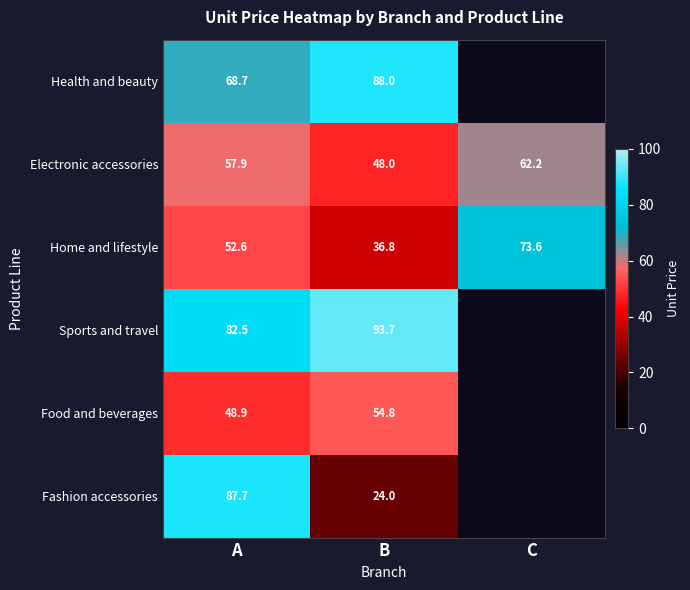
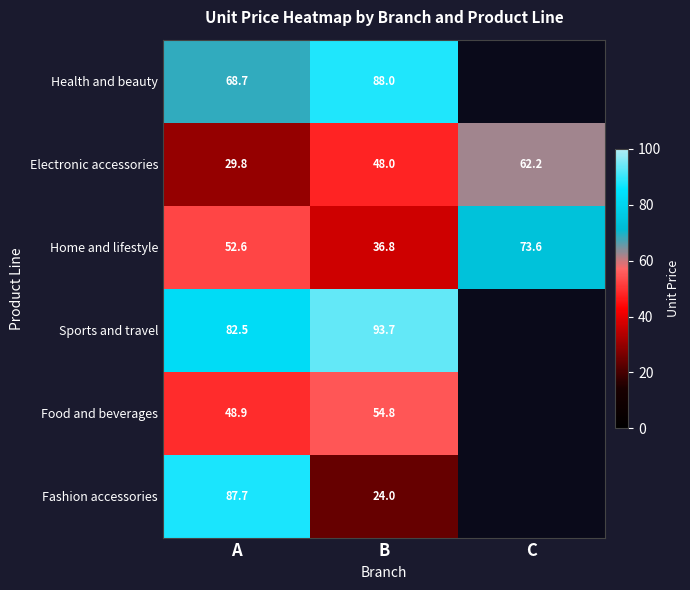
  {
    "Health and beauty": {
      "A": 68.7,
      "B": 88.0
    },
    "Electronic accessories": {
-     "A": 57.9,
+     "A": 29.8,
      "B": 48.0,
      "C": 62.2
    },
    "Home and lifestyle": {
      "A": 52.6,
      "B": 36.8,
      "C": 73.6
    },
    "Sports and travel": {
      "A": 82.5,
      "B": 93.7
    },
    "Food and beverages": {
      "A": 48.9,
      "B": 54.8
    },
    "Fashion accessories": {
      "A": 87.7,
      "B": 24.0
    }
  }
